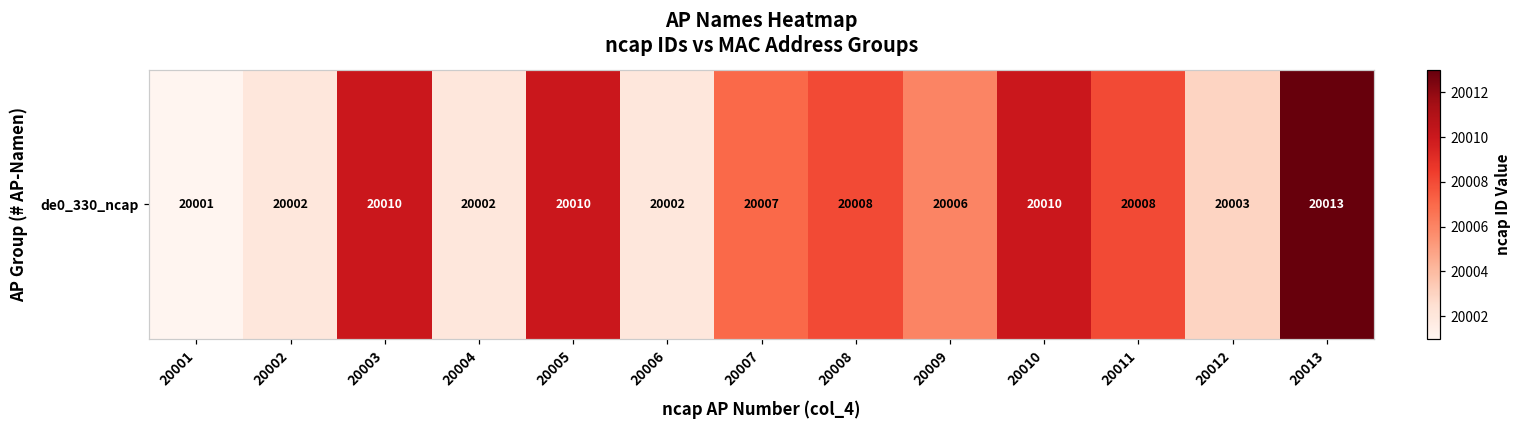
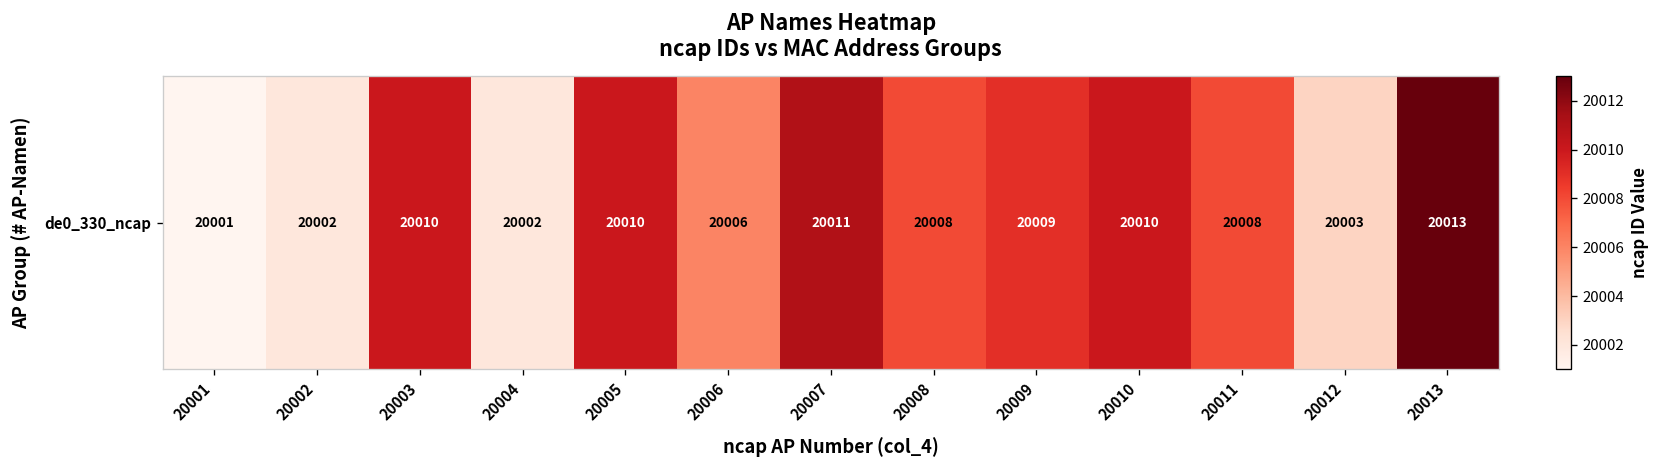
  {
    "de0_330_ncap": {
-     "20006": 20002,
-     "20007": 20007,
-     "20009": 20006
+     "20006": 20006,
+     "20007": 20011,
+     "20009": 20009
    }
  }
